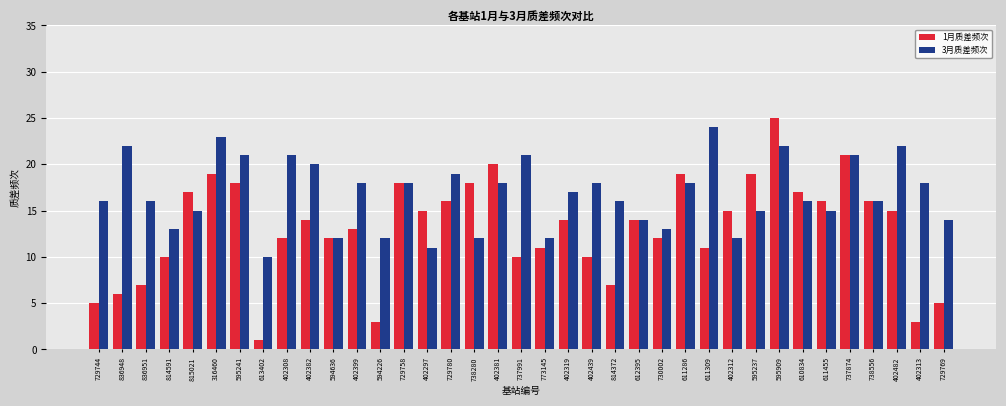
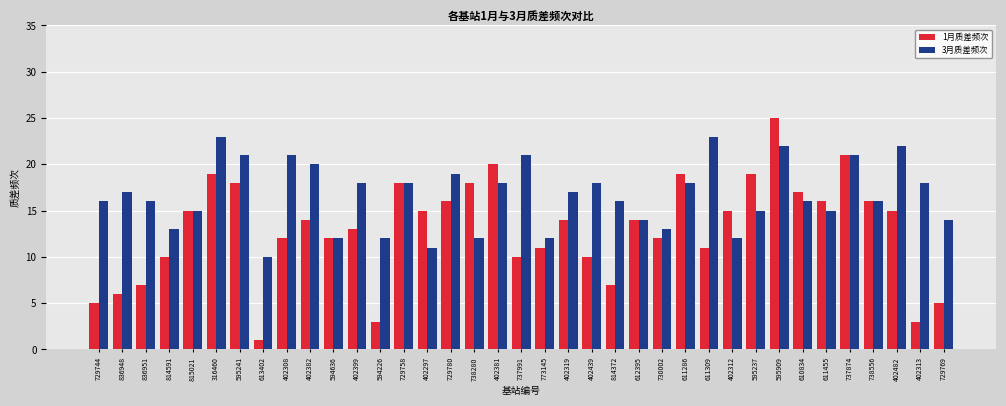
  {
    "1月质差频次": {
      "729744": 5,
      "836948": 6,
      "836951": 7,
      "814591": 10,
-     "815021": 17,
+     "815021": 15,
      "316460": 19,
      "595241": 18,
      "613402": 1,
      "402308": 12,
      "402382": 14,
      "594636": 12,
      "402399": 13,
      "594226": 3,
      "729758": 18,
      "402297": 15,
      "729780": 16,
      "738280": 18,
      "402381": 20,
      "737991": 10,
      "773145": 11,
      "402319": 14,
      "402439": 10,
      "814372": 7,
      "612395": 14,
      "730002": 12,
      "611286": 19,
      "611309": 11,
      "402312": 15,
      "595237": 19,
      "595909": 25,
      "610834": 17,
      "611455": 16,
      "737874": 21,
      "738556": 16,
      "402482": 15,
      "402313": 3,
      "729769": 5
    },
    "3月质差频次": {
      "729744": 16,
-     "836948": 22,
+     "836948": 17,
      "836951": 16,
      "814591": 13,
      "815021": 15,
      "316460": 23,
      "595241": 21,
      "613402": 10,
      "402308": 21,
      "402382": 20,
      "594636": 12,
      "402399": 18,
      "594226": 12,
      "729758": 18,
      "402297": 11,
      "729780": 19,
      "738280": 12,
      "402381": 18,
      "737991": 21,
      "773145": 12,
      "402319": 17,
      "402439": 18,
      "814372": 16,
      "612395": 14,
      "730002": 13,
      "611286": 18,
-     "611309": 24,
+     "611309": 23,
      "402312": 12,
      "595237": 15,
      "595909": 22,
      "610834": 16,
      "611455": 15,
      "737874": 21,
      "738556": 16,
      "402482": 22,
      "402313": 18,
      "729769": 14
    }
  }
